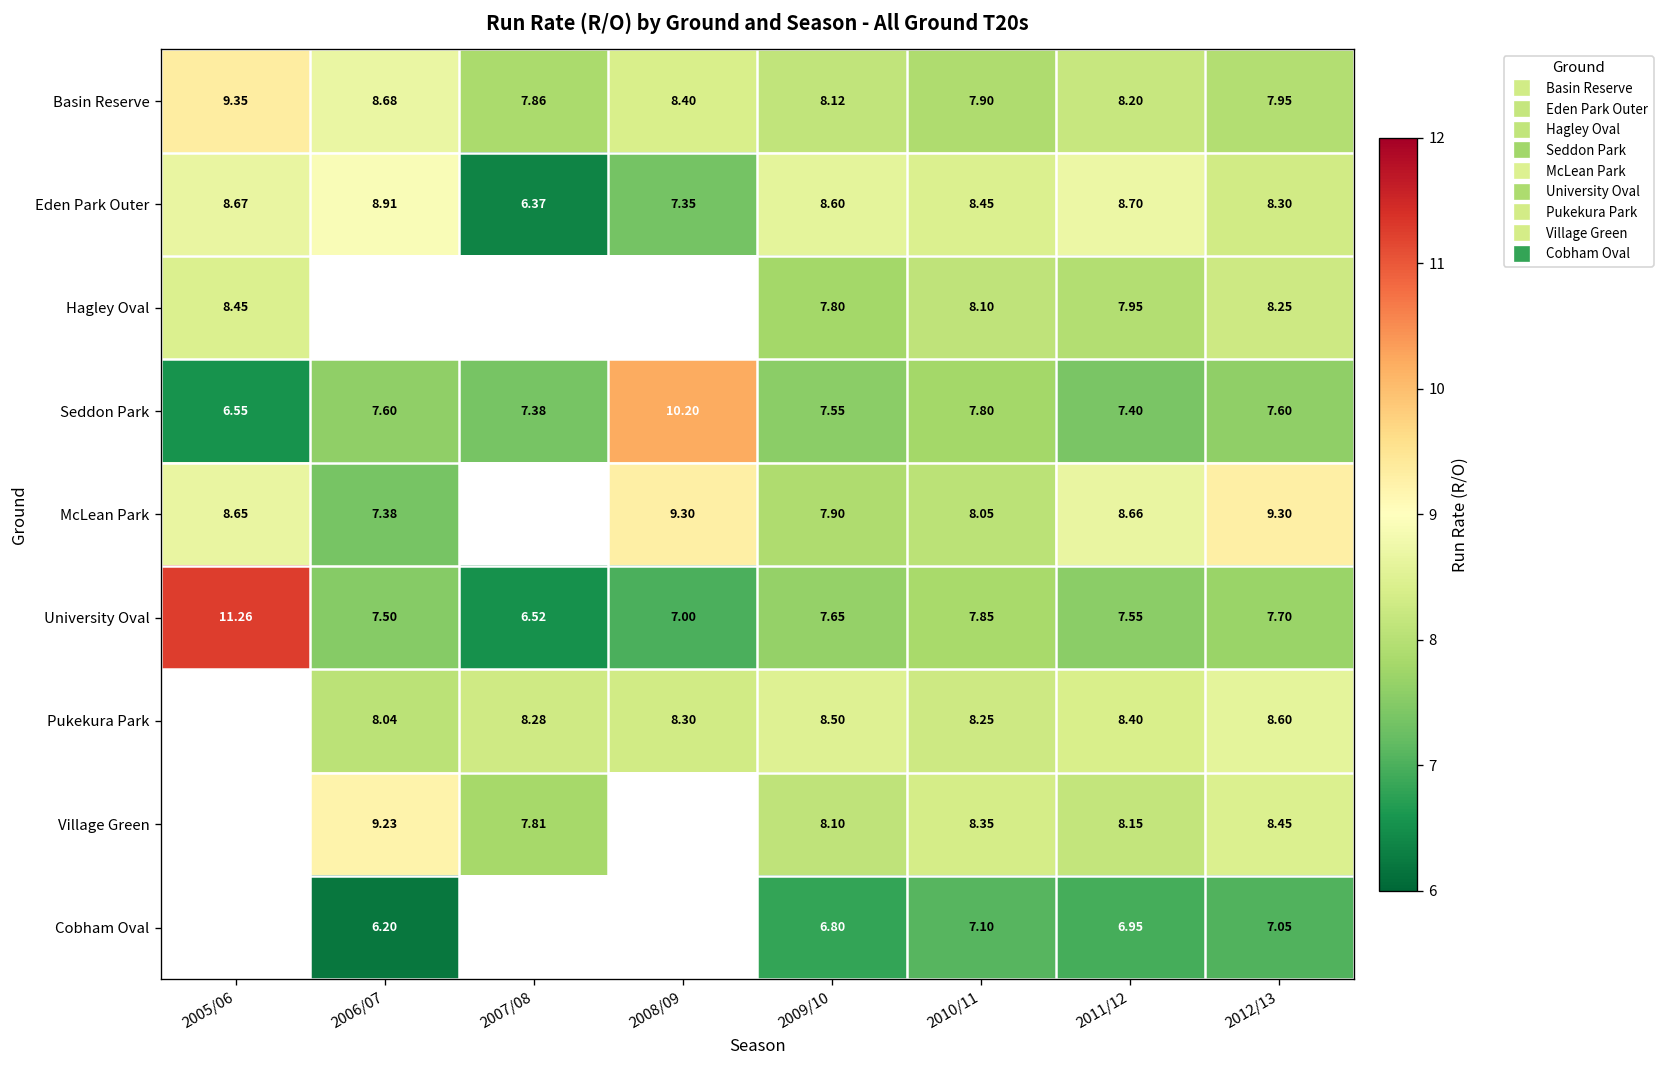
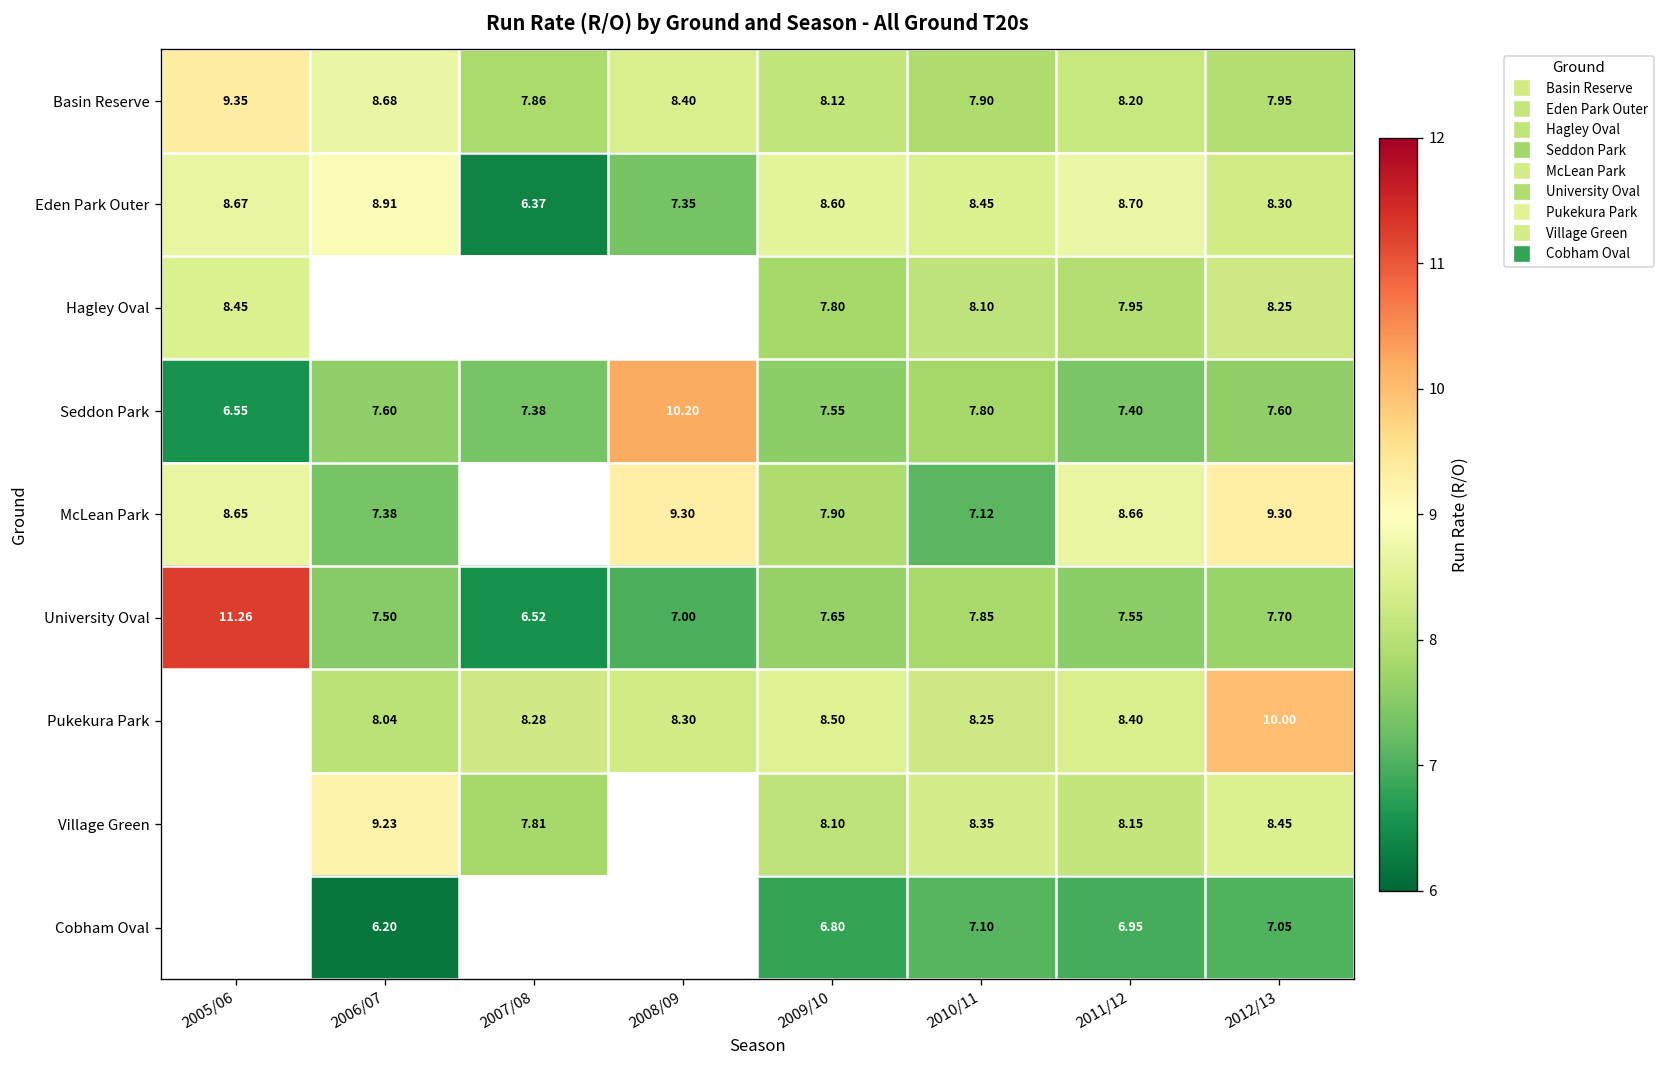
  {
    "Basin Reserve": {
      "2005/06": 9.35,
      "2006/07": 8.68,
      "2007/08": 7.86,
      "2008/09": 8.40,
      "2009/10": 8.12,
      "2010/11": 7.90,
      "2011/12": 8.20,
      "2012/13": 7.95
    },
    "Eden Park Outer": {
      "2005/06": 8.67,
      "2006/07": 8.91,
      "2007/08": 6.37,
      "2008/09": 7.35,
      "2009/10": 8.60,
      "2010/11": 8.45,
      "2011/12": 8.70,
      "2012/13": 8.30
    },
    "Hagley Oval": {
      "2005/06": 8.45,
      "2009/10": 7.80,
      "2010/11": 8.10,
      "2011/12": 7.95,
      "2012/13": 8.25
    },
    "Seddon Park": {
      "2005/06": 6.55,
      "2006/07": 7.60,
      "2007/08": 7.38,
      "2008/09": 10.20,
      "2009/10": 7.55,
      "2010/11": 7.80,
      "2011/12": 7.40,
      "2012/13": 7.60
    },
    "McLean Park": {
      "2005/06": 8.65,
      "2006/07": 7.38,
      "2008/09": 9.30,
      "2009/10": 7.90,
-     "2010/11": 8.05,
+     "2010/11": 7.12,
      "2011/12": 8.66,
      "2012/13": 9.30
    },
    "University Oval": {
      "2005/06": 11.26,
      "2006/07": 7.50,
      "2007/08": 6.52,
      "2008/09": 7.00,
      "2009/10": 7.65,
      "2010/11": 7.85,
      "2011/12": 7.55,
      "2012/13": 7.70
    },
    "Pukekura Park": {
      "2006/07": 8.04,
      "2007/08": 8.28,
      "2008/09": 8.30,
      "2009/10": 8.50,
      "2010/11": 8.25,
      "2011/12": 8.40,
-     "2012/13": 8.60
+     "2012/13": 10.00
    },
    "Village Green": {
      "2006/07": 9.23,
      "2007/08": 7.81,
      "2009/10": 8.10,
      "2010/11": 8.35,
      "2011/12": 8.15,
      "2012/13": 8.45
    },
    "Cobham Oval": {
      "2006/07": 6.20,
      "2009/10": 6.80,
      "2010/11": 7.10,
      "2011/12": 6.95,
      "2012/13": 7.05
    }
  }
